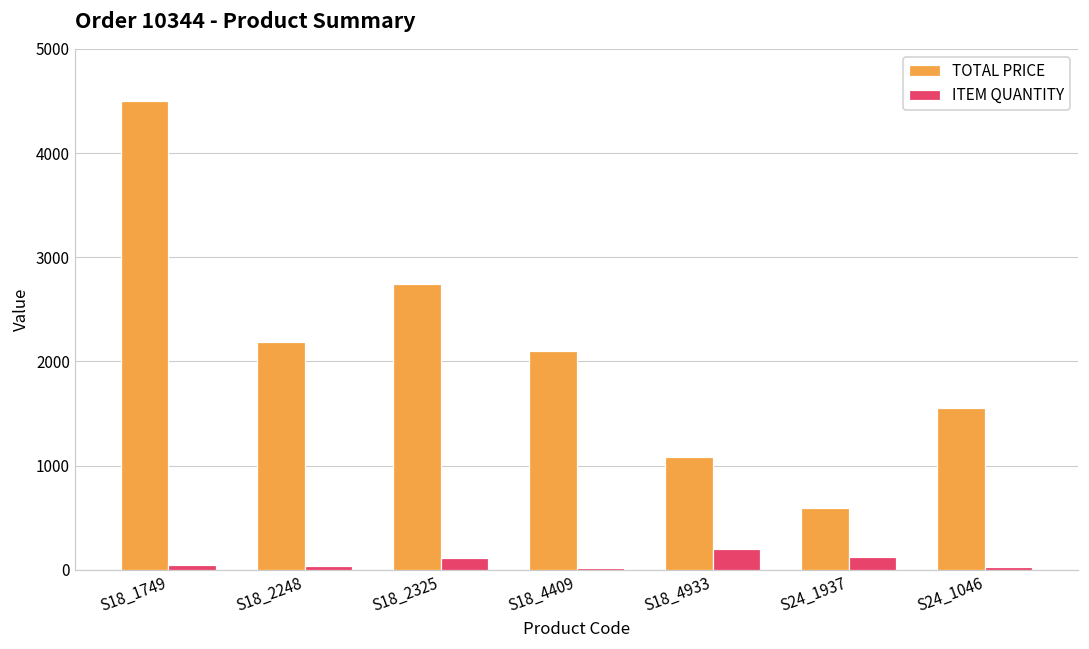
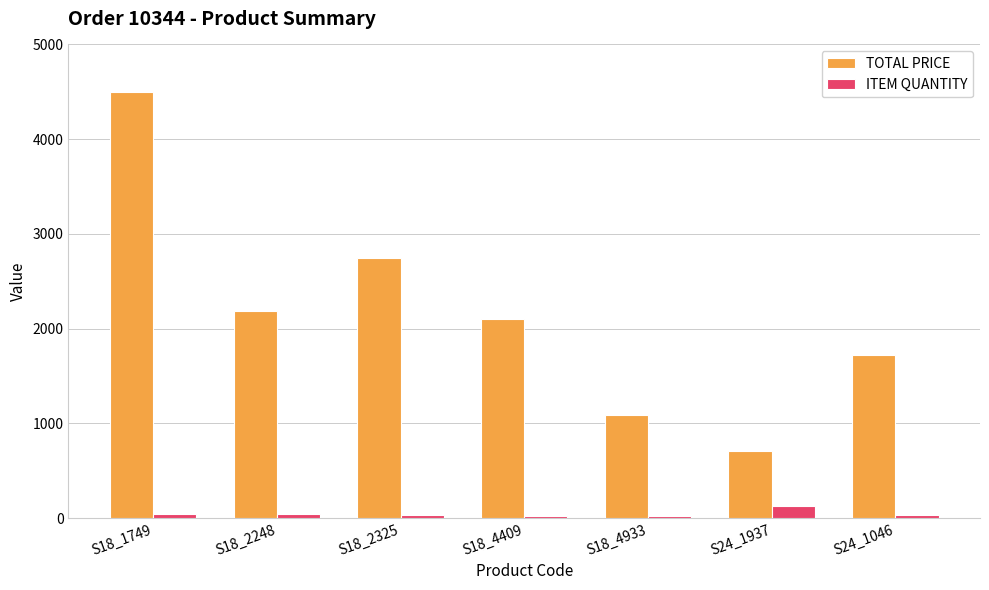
  {
    "TOTAL PRICE": {
      "S18_1749": 4500,
      "S18_2248": 2200,
      "S18_2325": 2700,
      "S18_4409": 2100,
      "S18_4933": 1100,
-     "S24_1937": 600,
-     "S24_1046": 1600
+     "S24_1937": 700,
+     "S24_1046": 1700
    },
    "ITEM QUANTITY": {
      "S18_1749": 0,
      "S18_2248": 0,
-     "S18_2325": 100,
-     "S18_4933": 200,
+     "S18_2325": 0,
+     "S18_4933": 0,
      "S24_1937": 100,
      "S24_1046": 0
    }
  }
